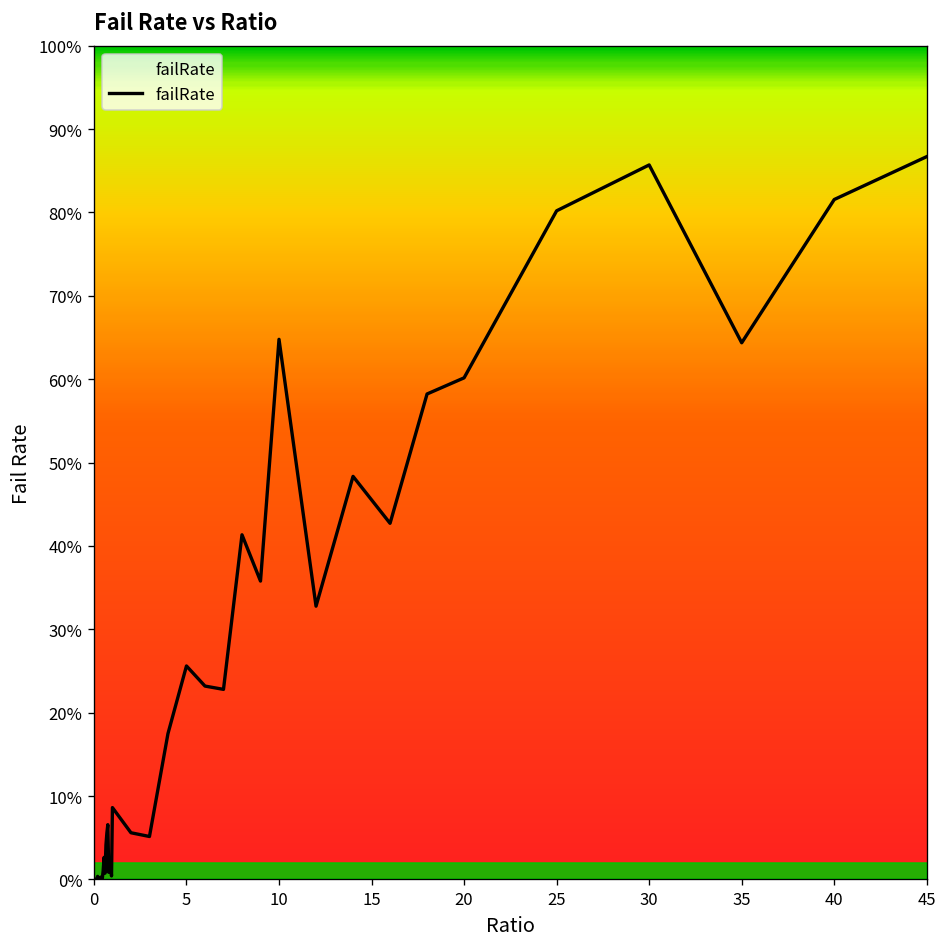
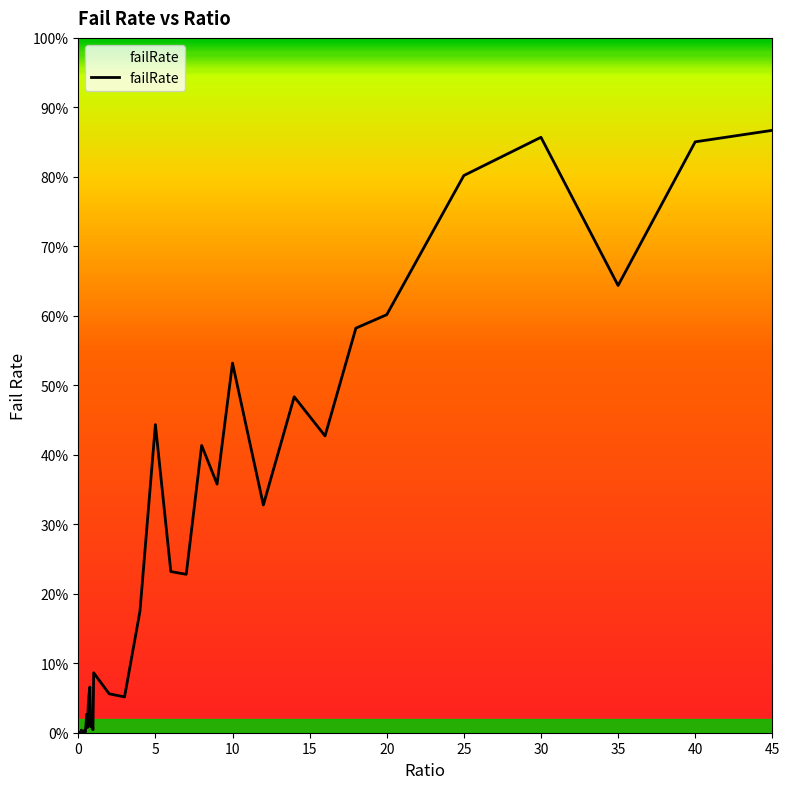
  {
-   "5": "26%",
-   "10": "65%",
+   "5": "44%",
+   "10": "53%",
    "20": "60%",
    "25": "80%",
    "30": "86%",
    "35": "64%",
-   "40": "82%",
+   "40": "85%",
    "45": "87%"
  }
